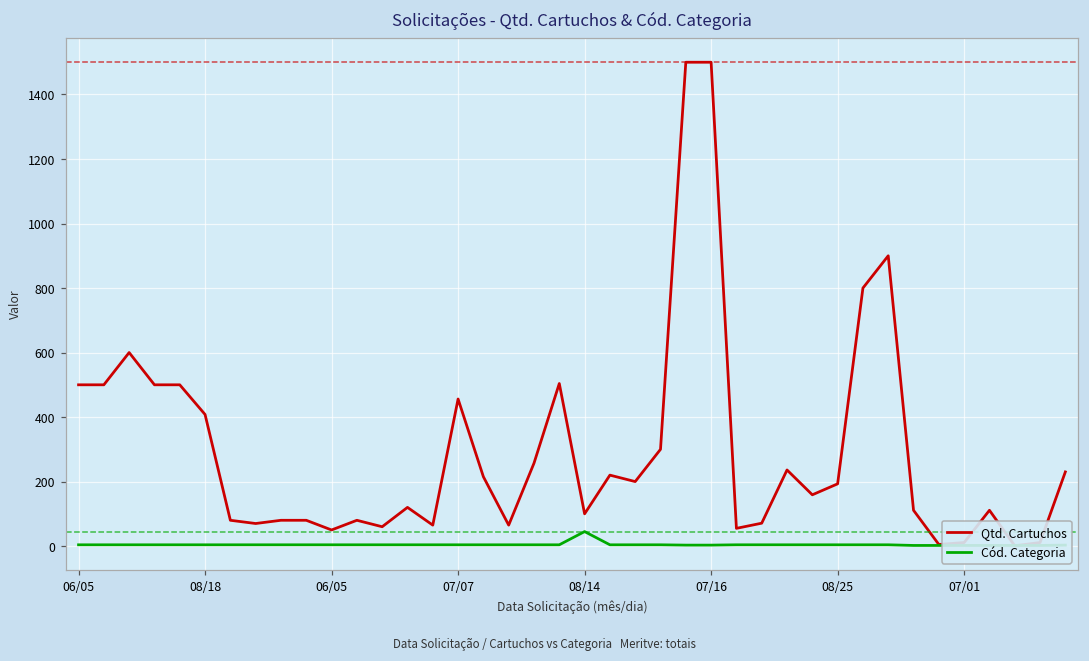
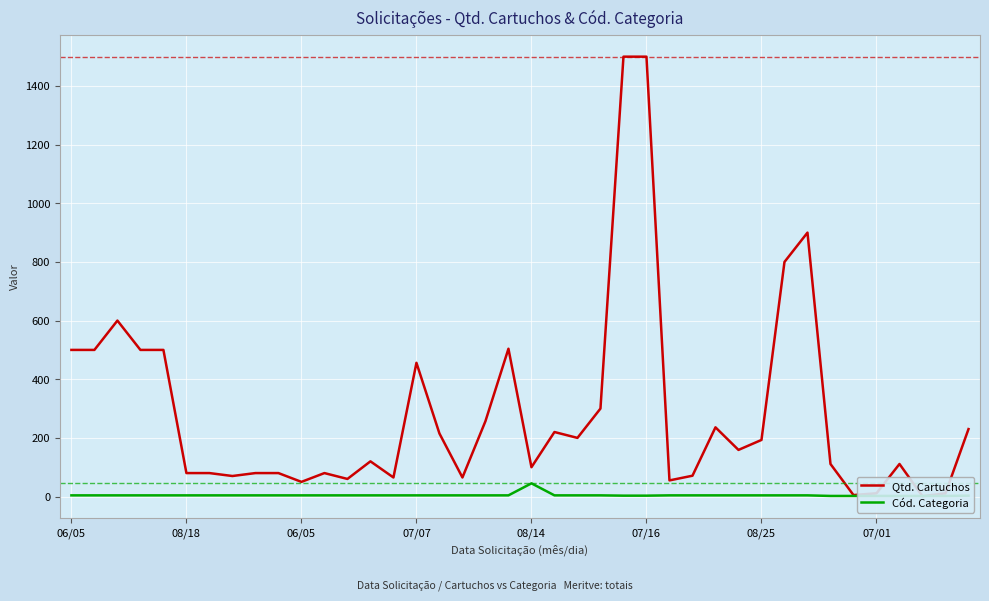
  {
    "Qtd. Cartuchos": {
-     "08/18": 410,
+     "08/18": 80,
      "08/14": 100
    },
    "Cód. Categoria": {
      "08/18": 0,
      "08/14": 50
    }
  }
